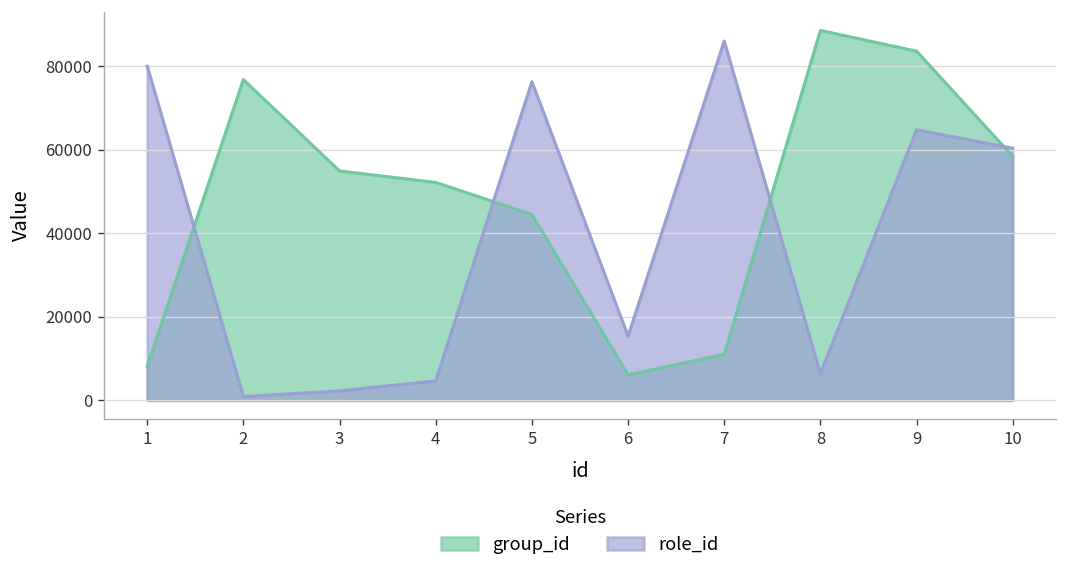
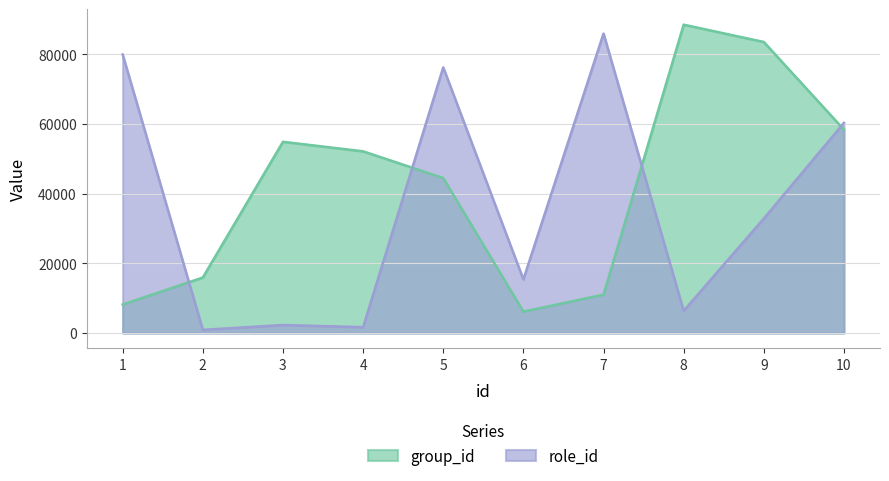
  {
    "group_id": {
      "1": 8000,
-     "2": 77000,
+     "2": 16000,
      "3": 55000,
      "4": 52000,
      "5": 44000,
      "6": 6000,
      "7": 11000,
      "8": 89000,
      "9": 84000,
      "10": 58000
    },
    "role_id": {
      "1": 80000,
      "2": 1000,
      "3": 2000,
-     "4": 5000,
+     "4": 2000,
      "5": 76000,
      "6": 15000,
      "7": 86000,
      "8": 6000,
-     "9": 65000,
+     "9": 33000,
      "10": 60000
    }
  }
